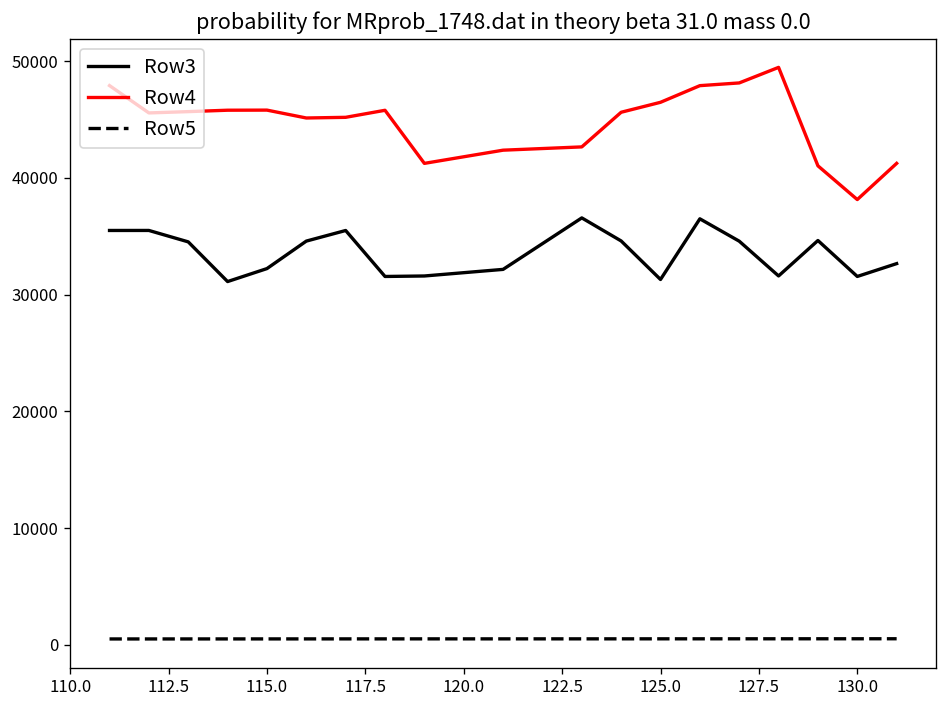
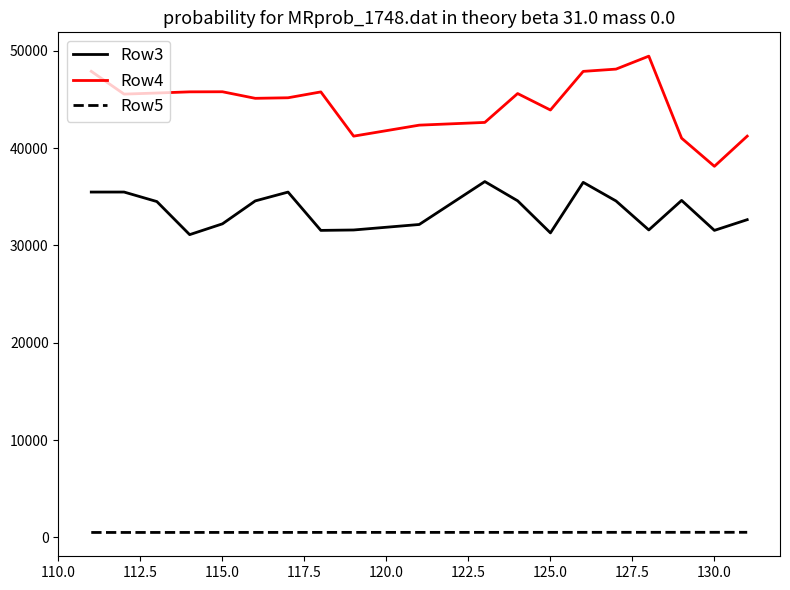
  {
    "Row4": {
      "115.0": 46000,
-     "125.0": 46000,
+     "125.0": 44000,
      "130.0": 38000
    }
  }
